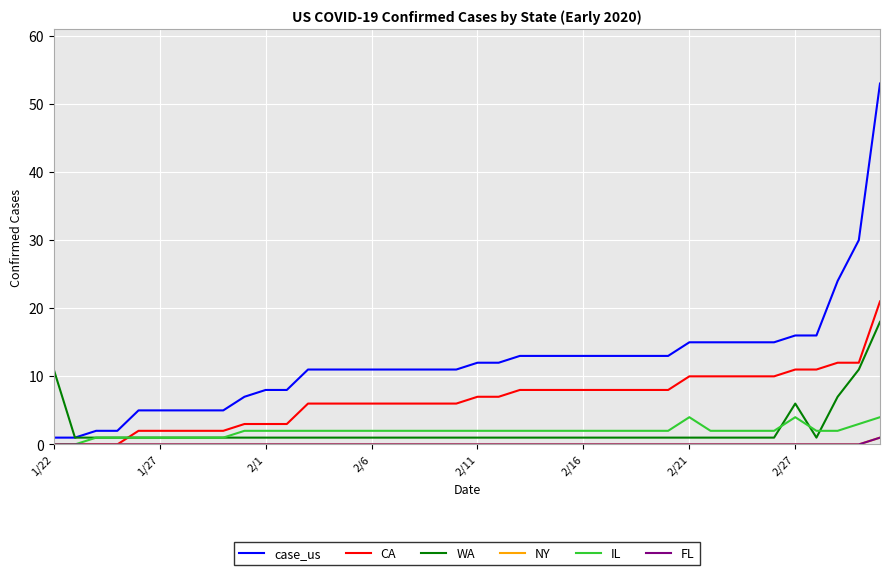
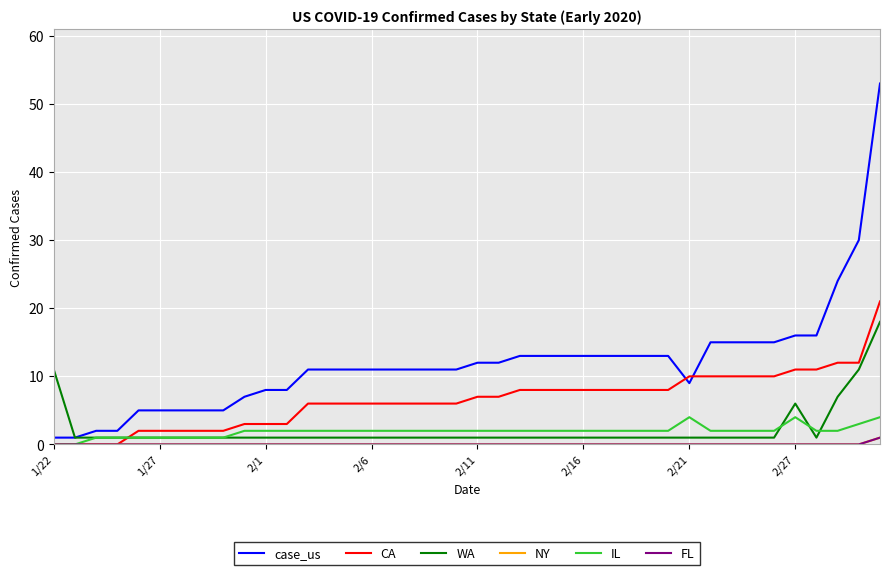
  {
    "case_us": {
      "1/22": 1,
      "1/27": 5,
      "2/1": 8,
      "2/6": 11,
      "2/11": 12,
      "2/16": 13,
-     "2/21": 15,
+     "2/21": 9,
      "2/27": 16
    },
    "CA": {
      "1/27": 2,
      "2/1": 3,
      "2/6": 6,
      "2/11": 7,
      "2/16": 8,
      "2/21": 10,
      "2/27": 11
    },
    "WA": {
      "1/22": 11,
      "2/1": 1,
      "2/6": 1,
      "2/11": 1,
      "2/16": 1,
      "2/21": 1,
      "2/27": 6
    },
    "FL": {
      "1/27": 0,
      "2/1": 0,
      "2/6": 0,
      "2/11": 0,
      "2/16": 0,
      "2/21": 0,
      "2/27": 0
    },
    "IL": {
      "2/1": 2,
      "2/6": 2,
      "2/11": 2,
      "2/16": 2,
      "2/21": 4,
      "2/27": 4
    }
  }
